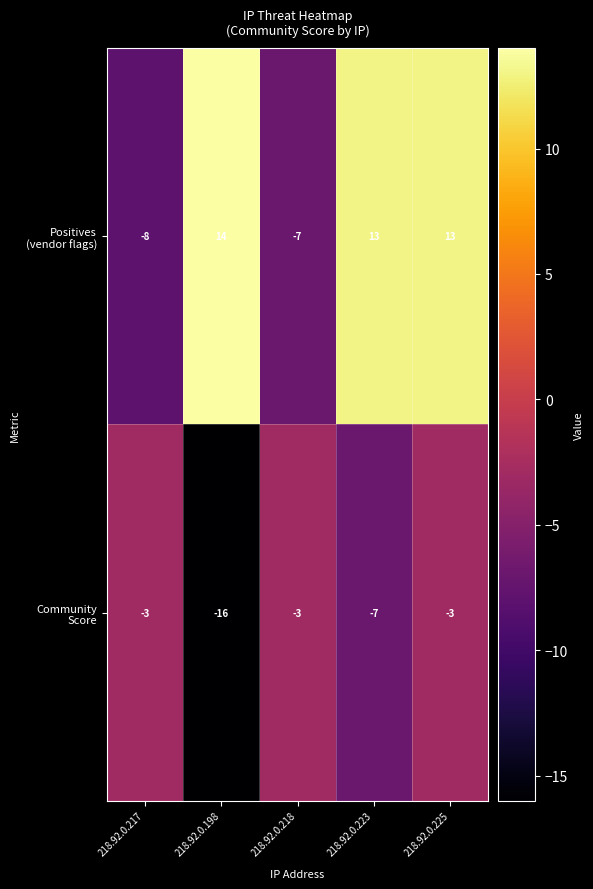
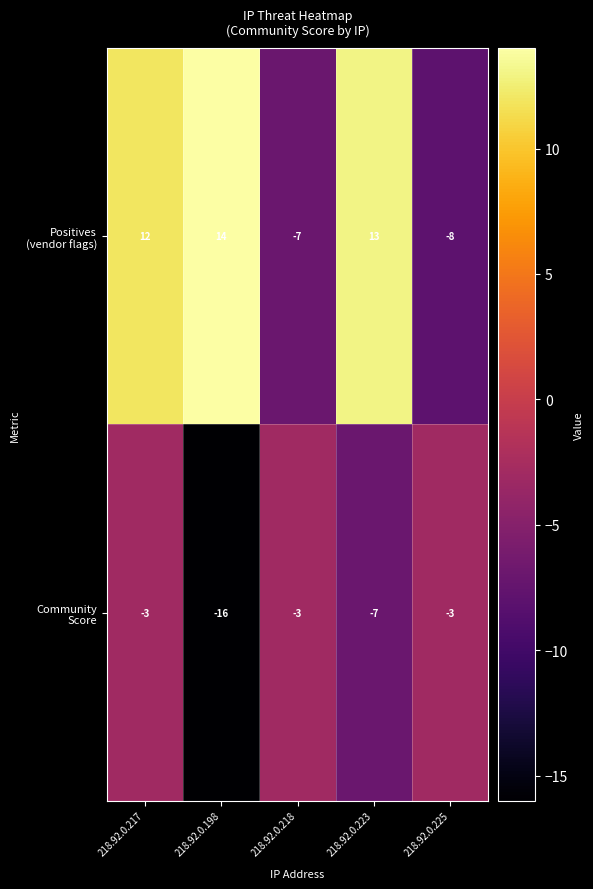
  {
    "Positives (vendor flags)": {
-     "218.92.0.217": -8,
+     "218.92.0.217": 12,
      "218.92.0.198": 14,
      "218.92.0.218": -7,
      "218.92.0.223": 13,
-     "218.92.0.225": 13
+     "218.92.0.225": -8
    },
    "Community Score": {
      "218.92.0.217": -3,
      "218.92.0.198": -16,
      "218.92.0.218": -3,
      "218.92.0.223": -7,
      "218.92.0.225": -3
    }
  }
